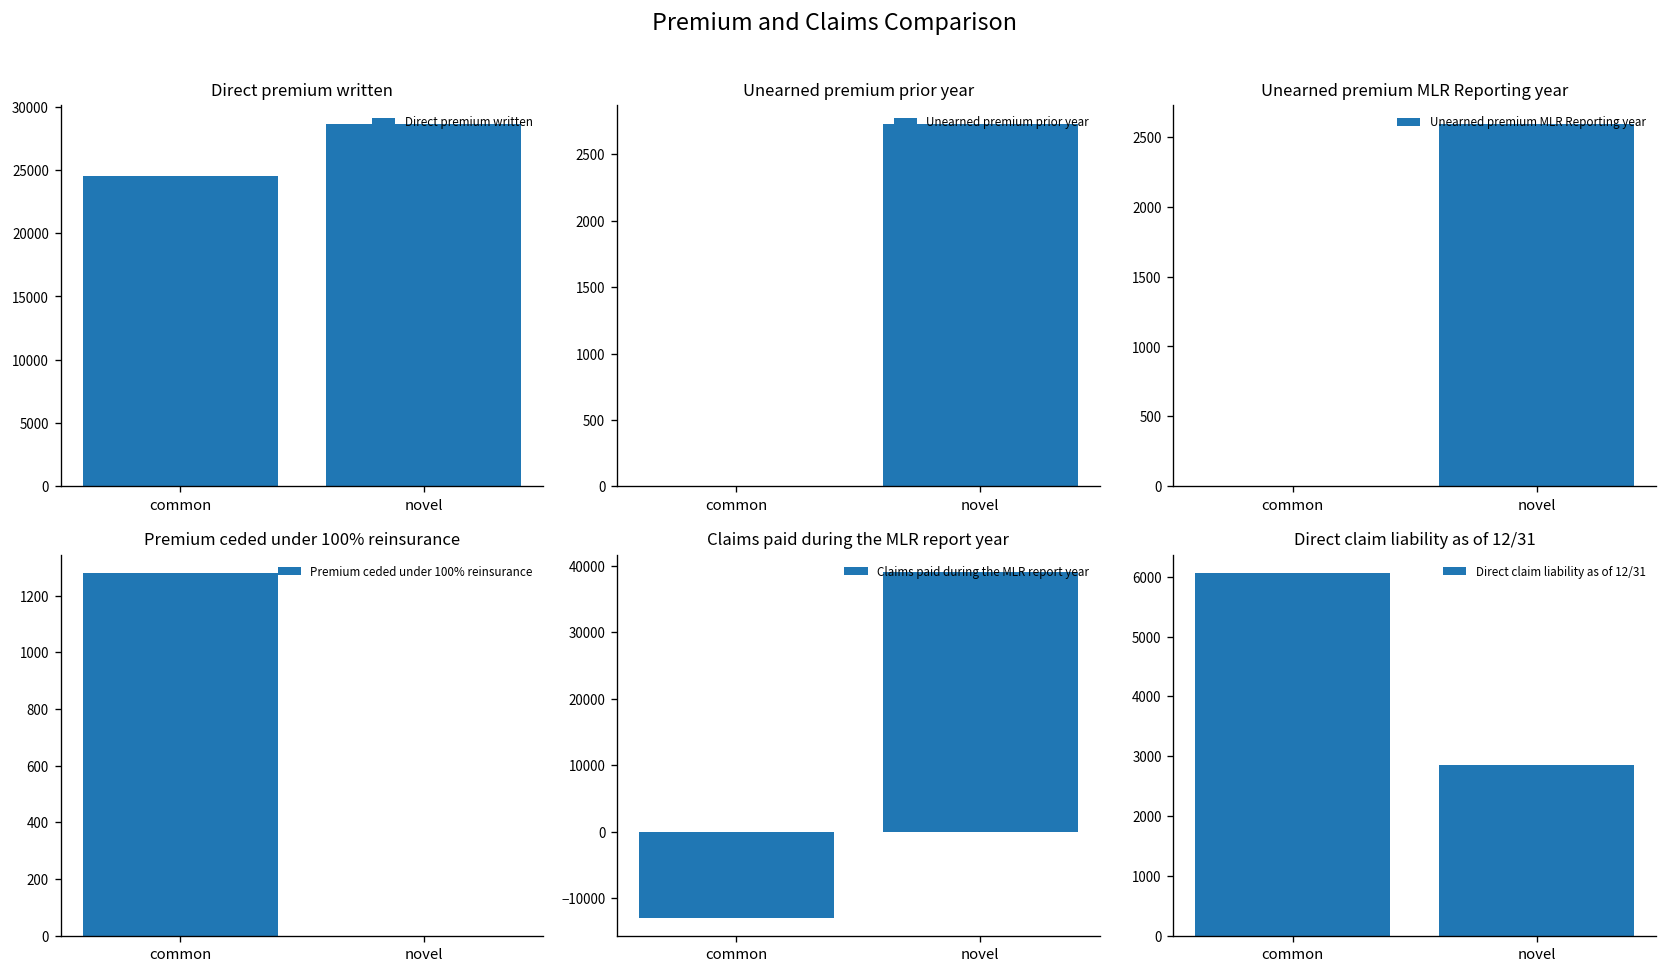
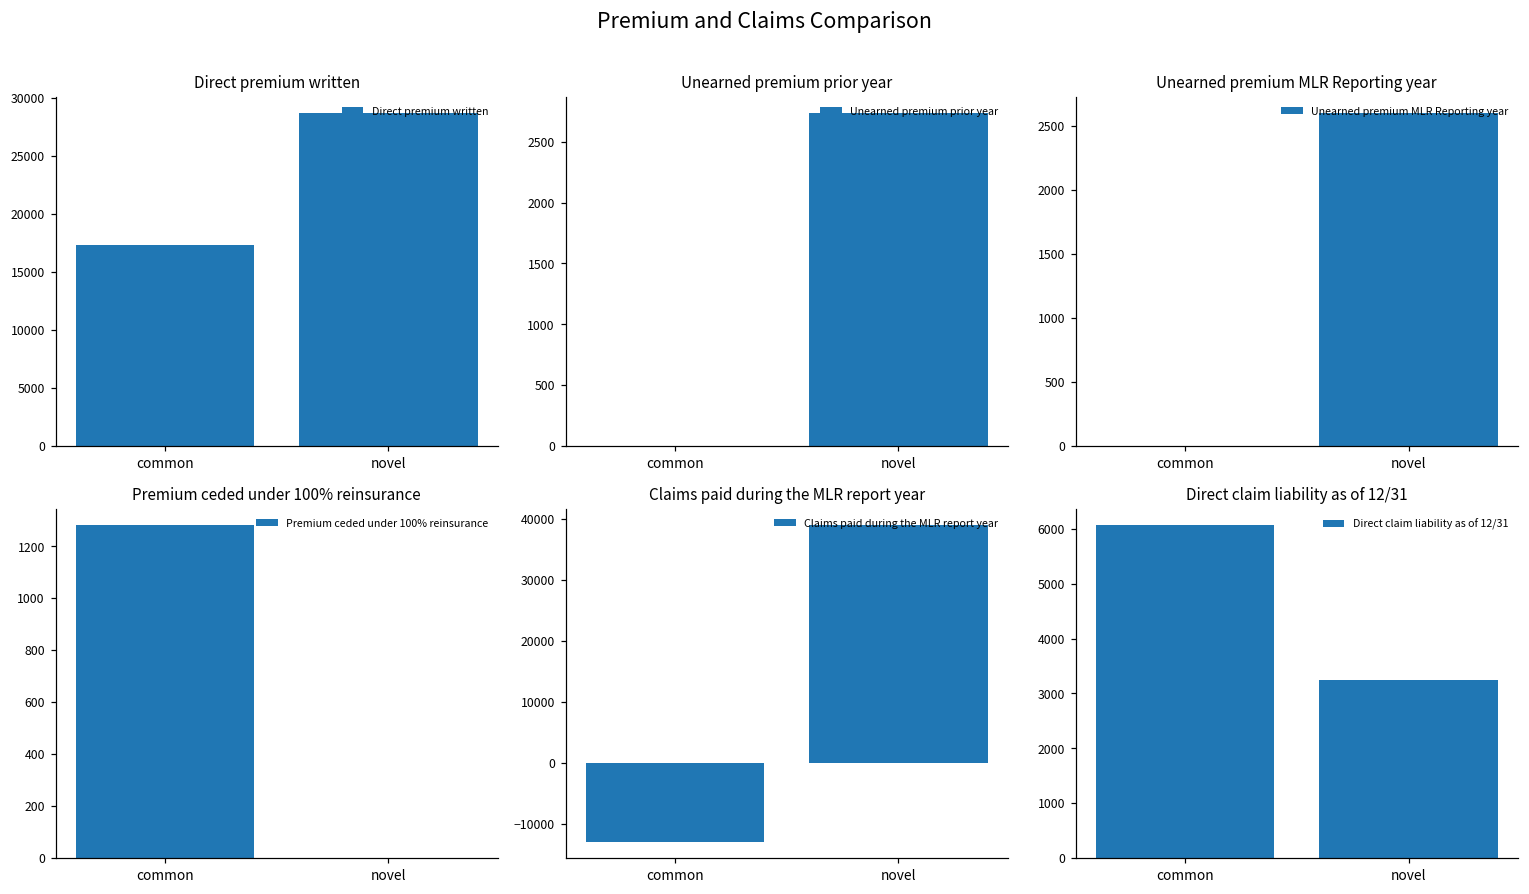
  {
    "Direct premium written": {
-     "common": 24600,
+     "common": 17400,
      "novel": 28700
    },
    "Unearned premium prior year": {
      "common": 0,
      "novel": 2730
    },
    "Unearned premium MLR Reporting year": {
      "common": 0,
      "novel": 2590
    },
    "Premium ceded under 100% reinsurance": {
      "common": 1280,
      "novel": 0
    },
    "Claims paid during the MLR report year": {
      "common": -13000,
      "novel": 39000
    },
    "Direct claim liability as of 12/31": {
      "common": 6100,
-     "novel": 2900
+     "novel": 3200
    }
  }
